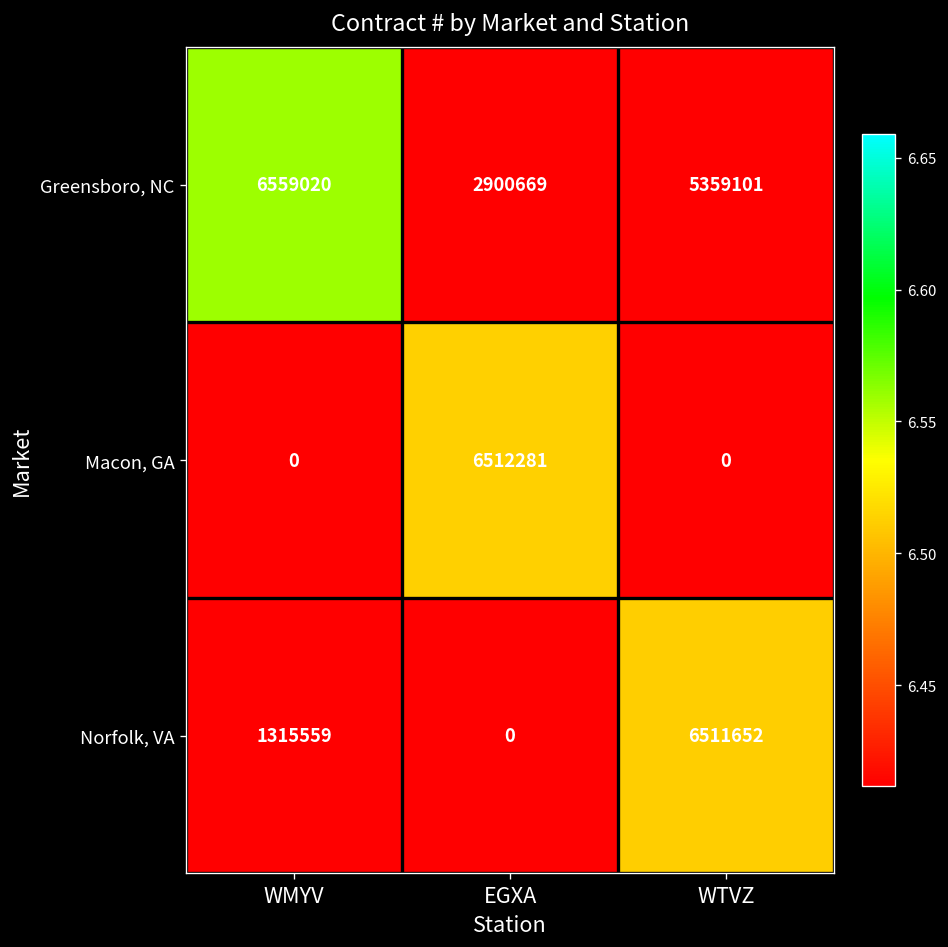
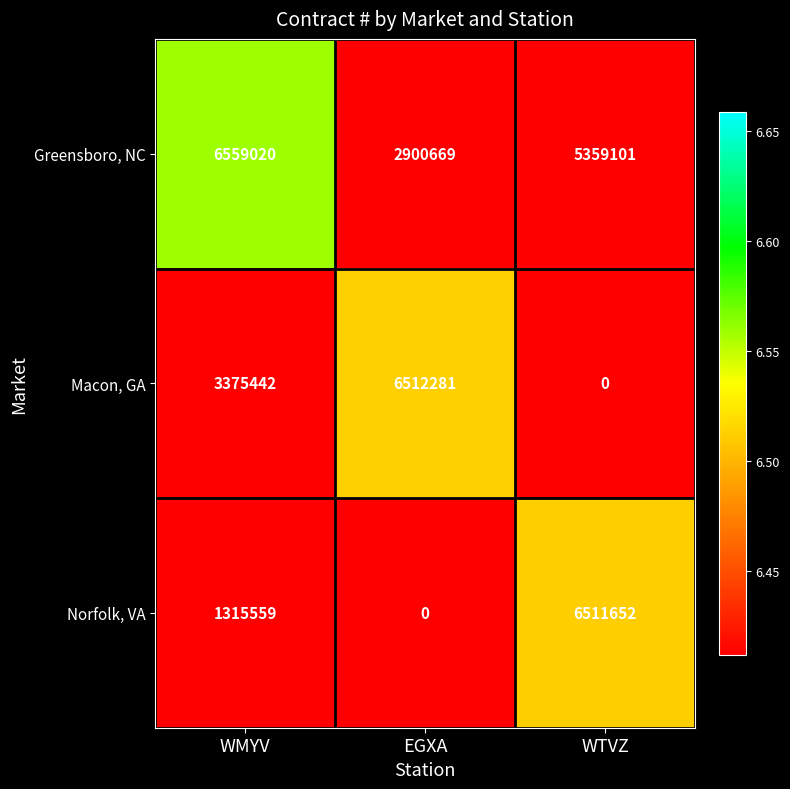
  {
    "Greensboro, NC": {
      "WMYV": 6559020,
      "EGXA": 2900669,
      "WTVZ": 5359101
    },
    "Macon, GA": {
-     "WMYV": 0,
+     "WMYV": 3375442,
      "EGXA": 6512281,
      "WTVZ": 0
    },
    "Norfolk, VA": {
      "WMYV": 1315559,
      "EGXA": 0,
      "WTVZ": 6511652
    }
  }
